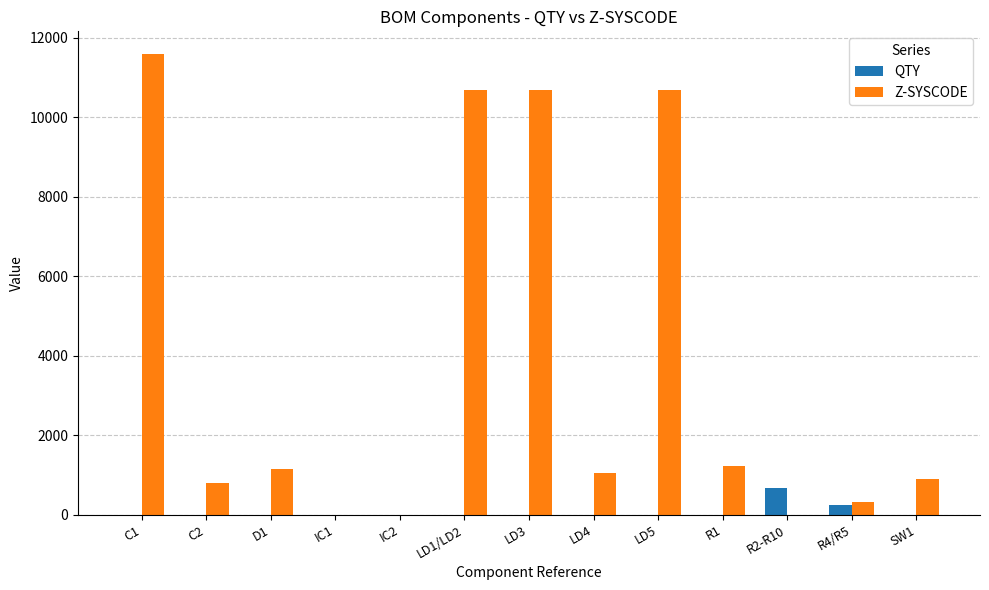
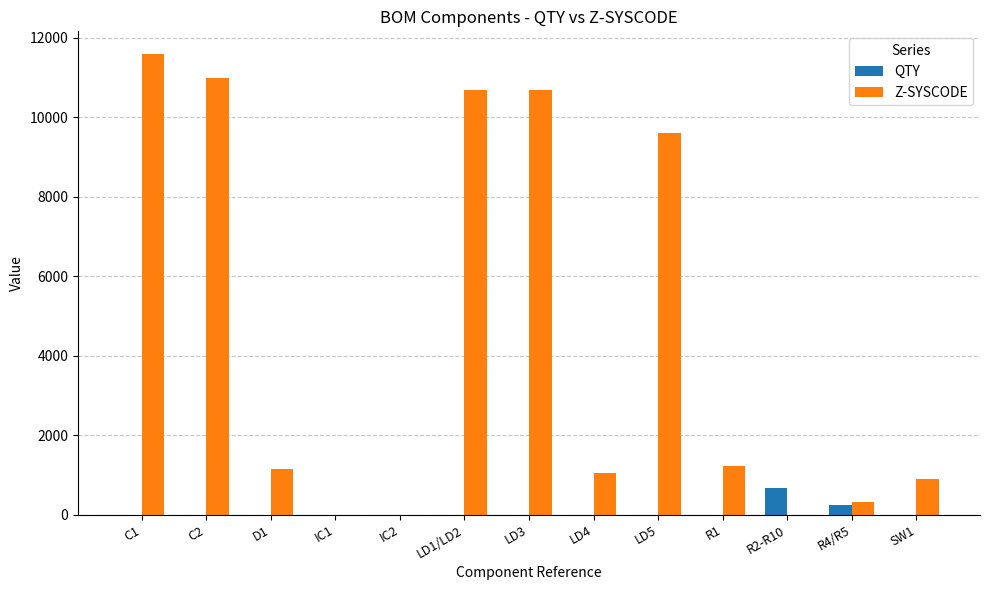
  {
    "QTY": {
      "R2-R10": 700,
      "R4/R5": 300
    },
    "Z-SYSCODE": {
      "C1": 11600,
-     "C2": 800,
+     "C2": 11000,
      "D1": 1100,
      "IC1": 0,
      "IC2": 0,
      "LD1/LD2": 10700,
      "LD3": 10700,
      "LD4": 1000,
-     "LD5": 10700,
+     "LD5": 9600,
      "R1": 1200,
      "R2-R10": 0,
      "R4/R5": 300,
      "SW1": 900
    }
  }
